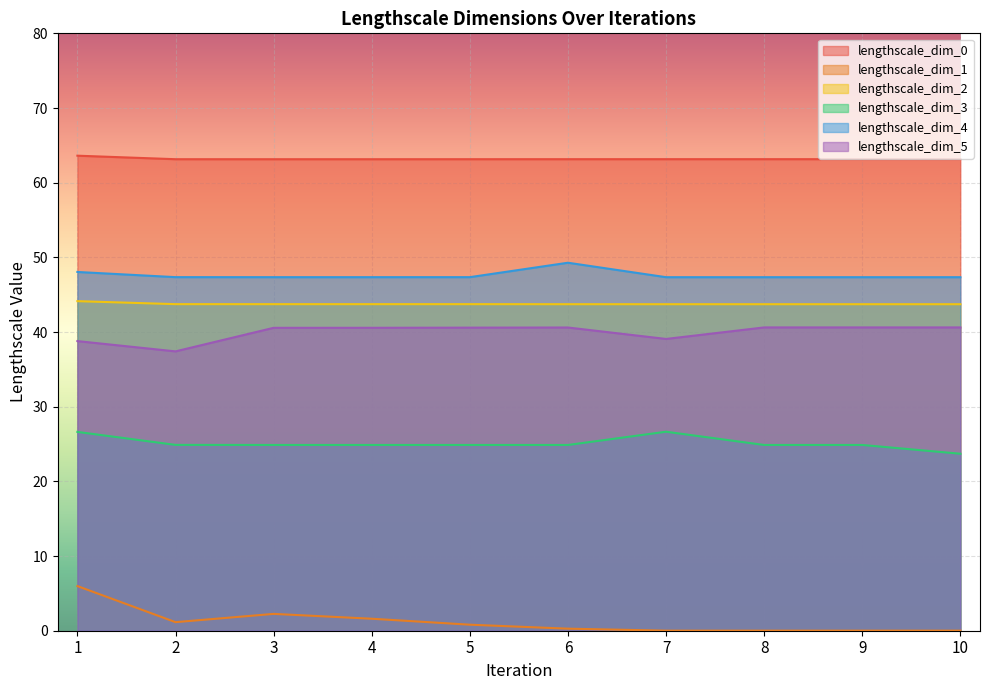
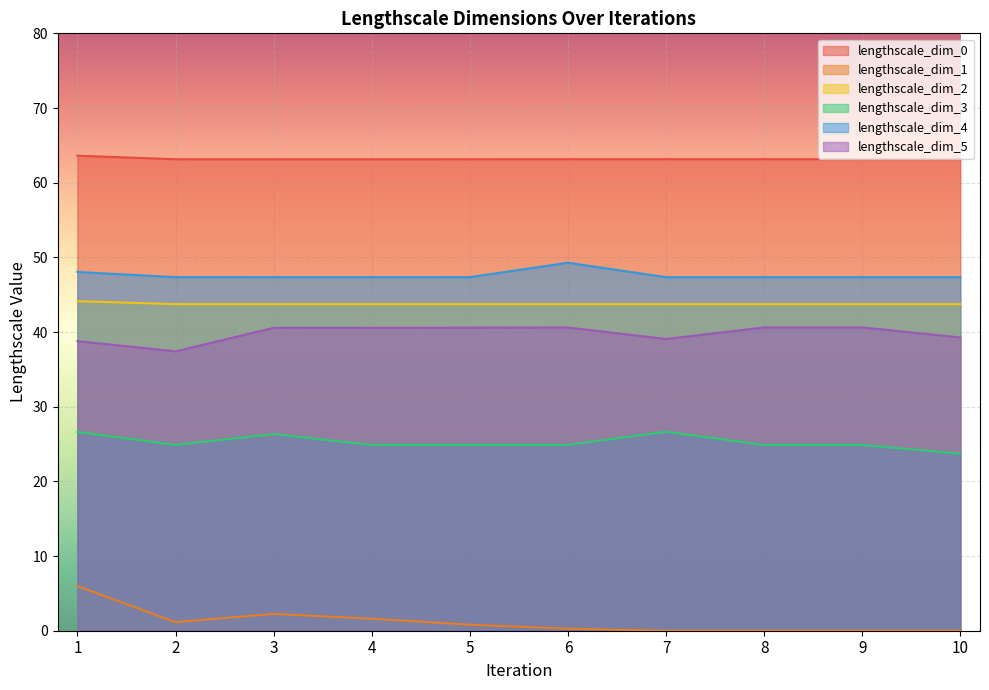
  {
    "lengthscale_dim_3": {
      "1": 27,
      "2": 25,
-     "3": 25,
+     "3": 26,
      "4": 25,
      "5": 25,
      "6": 25,
      "7": 27,
      "8": 25,
      "9": 25,
      "10": 24
    },
    "lengthscale_dim_4": {
      "1": 48,
      "2": 47,
      "3": 47,
      "4": 47,
      "5": 47,
      "6": 49,
      "7": 47,
      "8": 47,
      "9": 47,
      "10": 47
    },
    "lengthscale_dim_5": {
      "1": 39,
      "2": 37,
      "3": 41,
      "4": 41,
      "5": 41,
      "6": 41,
      "7": 39,
      "8": 41,
      "9": 41,
-     "10": 41
+     "10": 39
    }
  }
